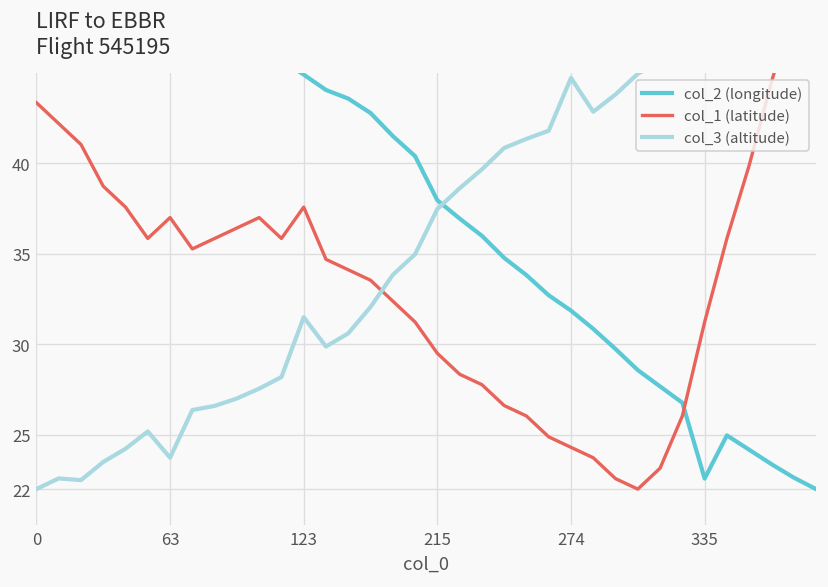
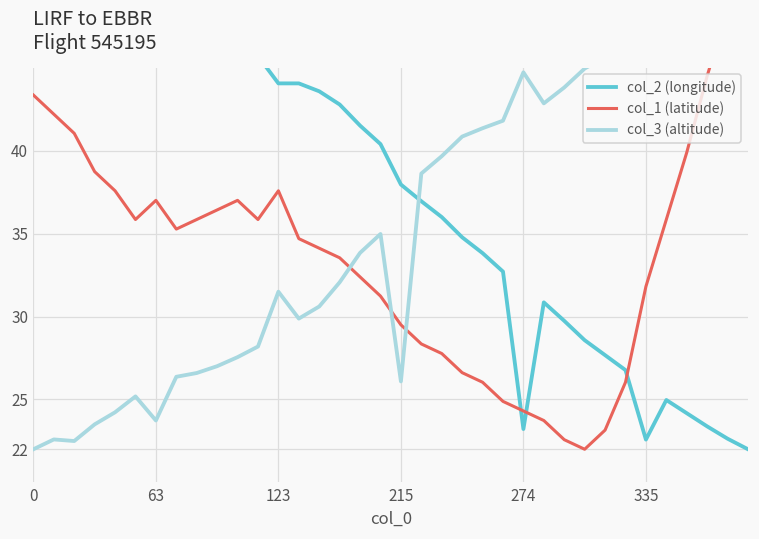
  {
    "col_2 (longitude)": {
-     "123": 44.9,
+     "123": 44.0,
      "215": 38.0,
-     "274": 31.9,
+     "274": 23.2,
      "335": 22.6
    },
    "col_1 (latitude)": {
      "0": 43.3,
      "63": 37.0,
      "123": 37.6,
      "215": 29.5,
      "274": 24.3,
-     "335": 31.2
+     "335": 31.8
    },
    "col_3 (altitude)": {
      "0": 22.0,
      "63": 23.7,
      "123": 31.5,
-     "215": 37.5,
+     "215": 26.1,
      "274": 44.7
    }
  }
